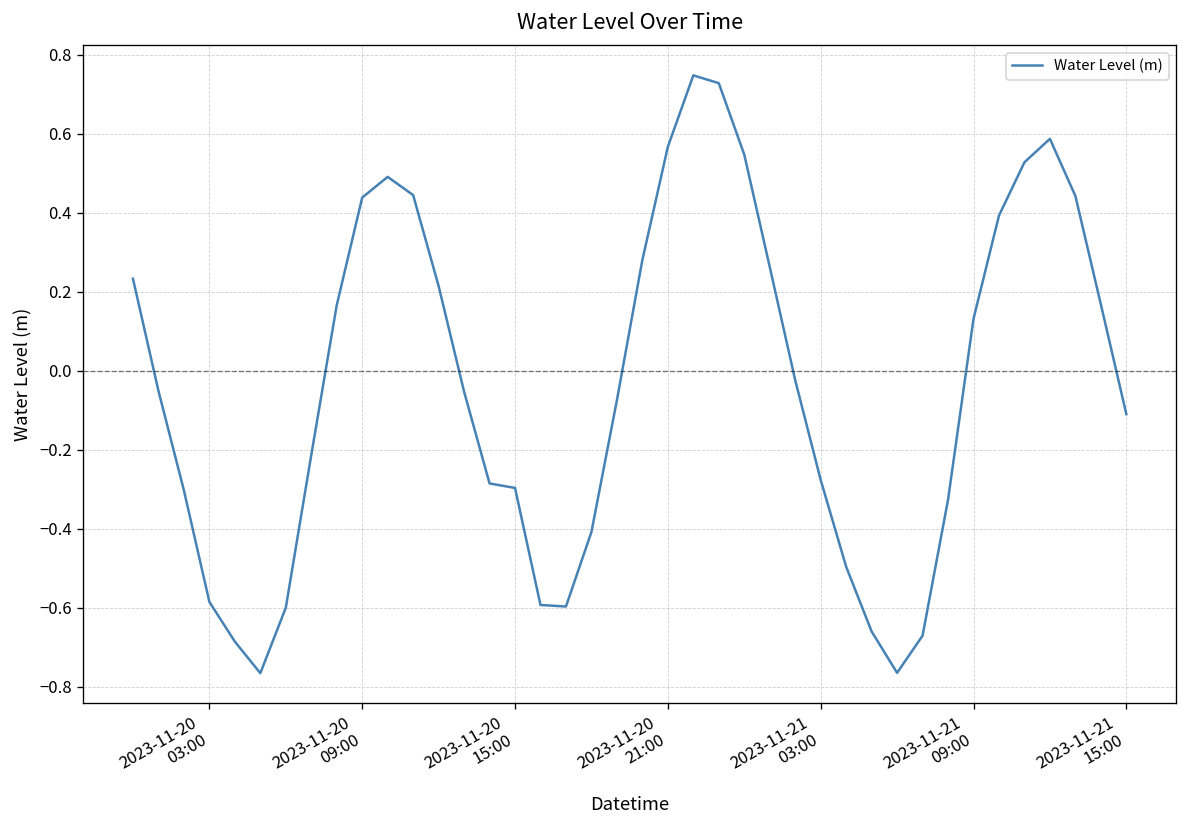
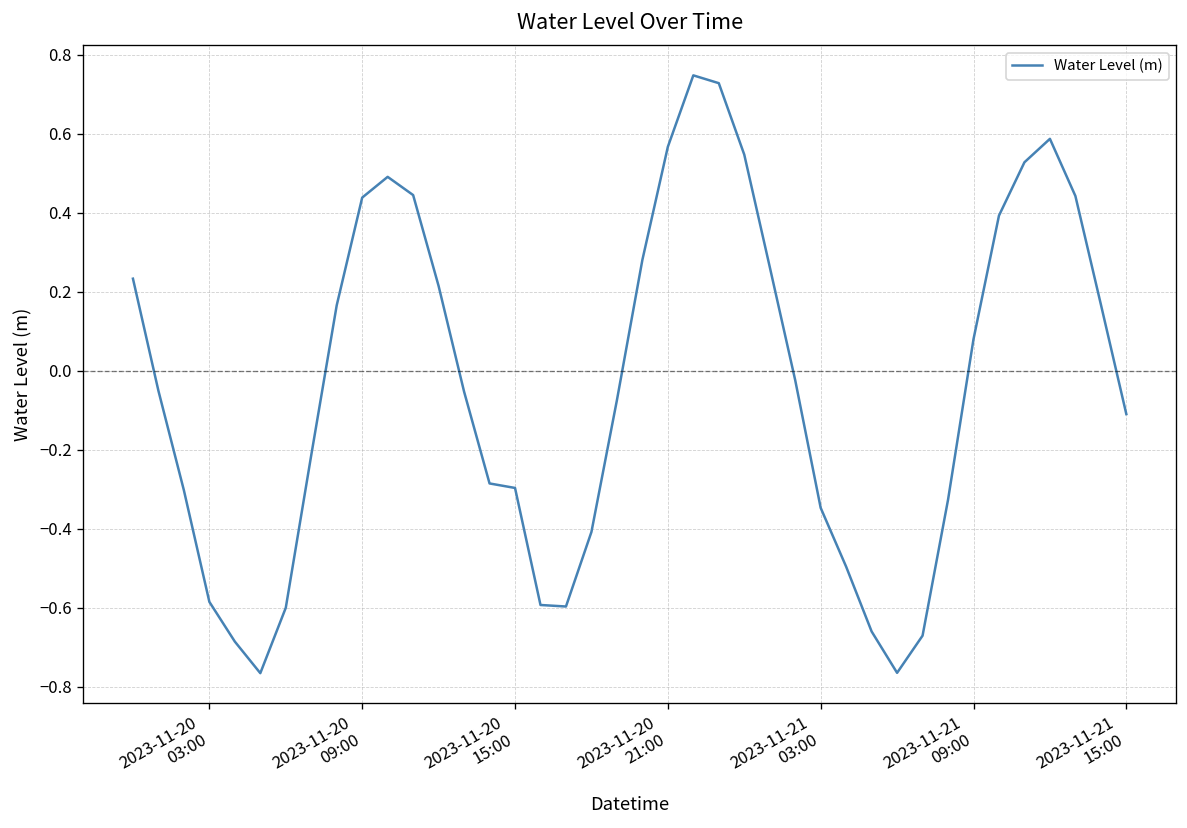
  {
    "2023-11-20 03:00": -0.58,
    "2023-11-20 09:00": 0.44,
    "2023-11-20 15:00": -0.30,
    "2023-11-20 21:00": 0.57,
-   "2023-11-21 03:00": -0.28,
-   "2023-11-21 09:00": 0.13,
+   "2023-11-21 03:00": -0.35,
+   "2023-11-21 09:00": 0.08,
    "2023-11-21 15:00": -0.11
  }
